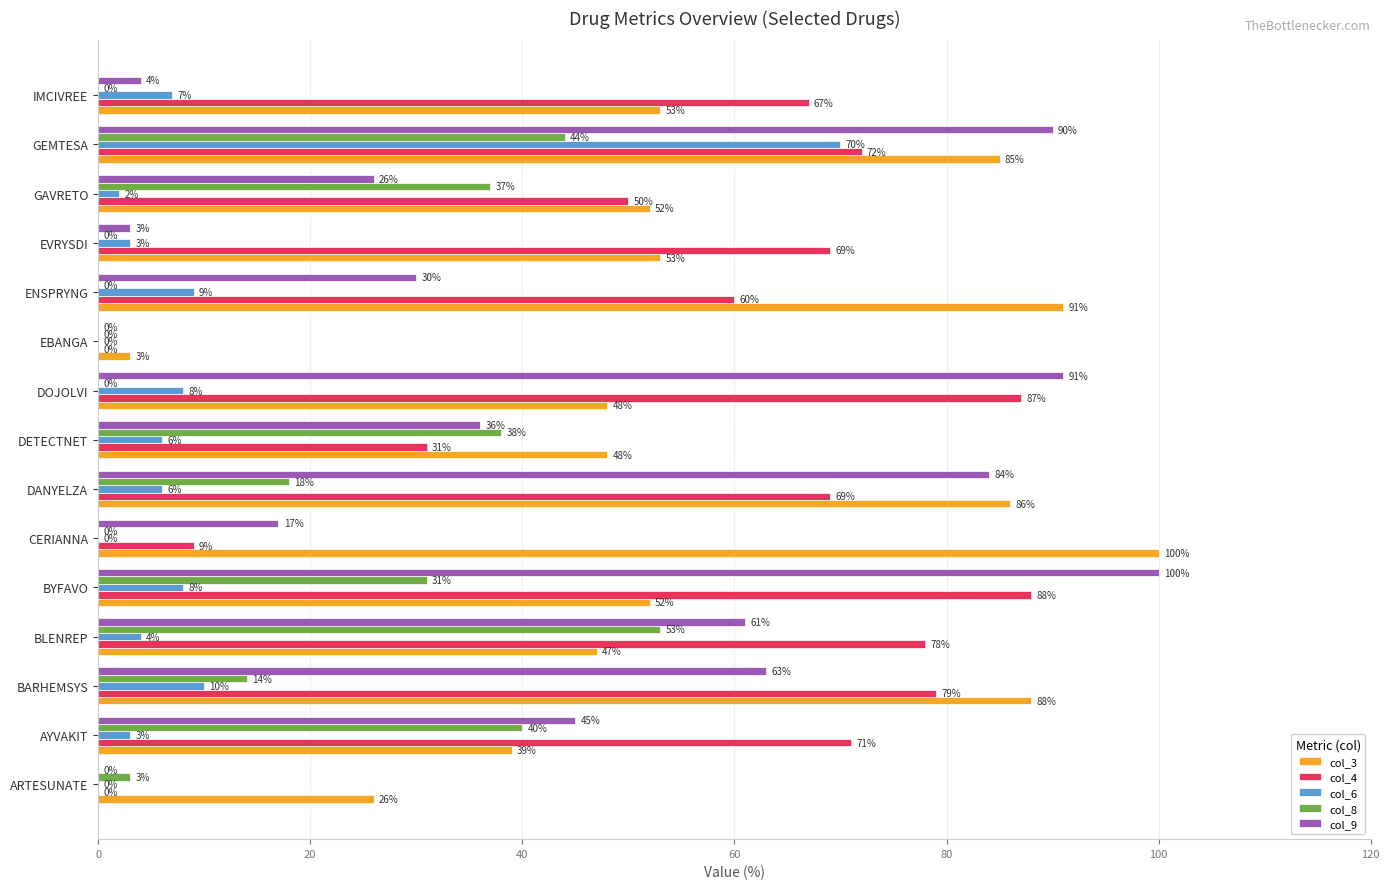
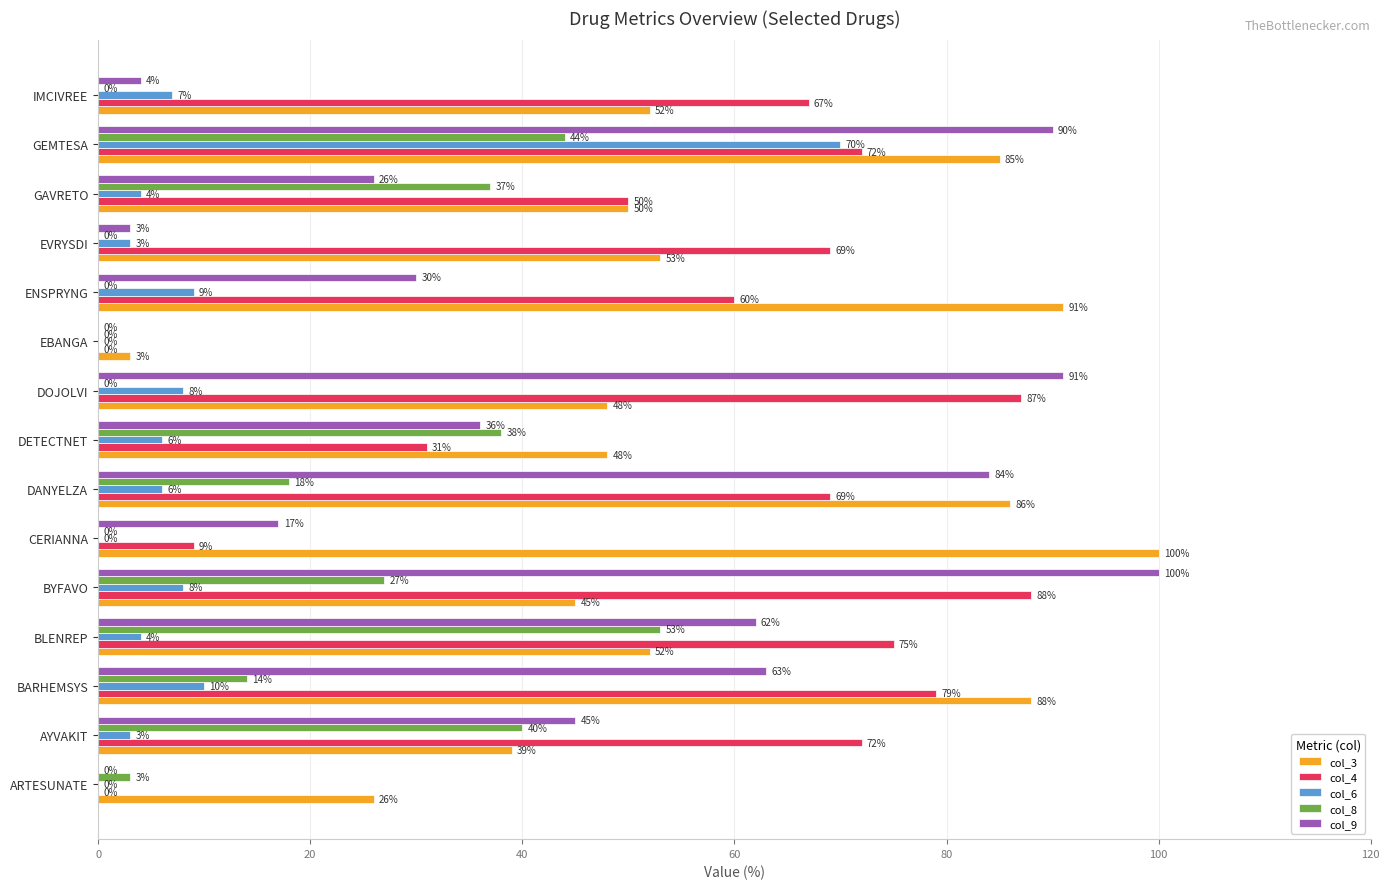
  {
    "col_3": {
-     "IMCIVREE": "53%",
+     "IMCIVREE": "52%",
      "GEMTESA": "85%",
-     "GAVRETO": "52%",
+     "GAVRETO": "50%",
      "EVRYSDI": "53%",
      "ENSPRYNG": "91%",
      "EBANGA": "3%",
      "DOJOLVI": "48%",
      "DETECTNET": "48%",
      "DANYELZA": "86%",
      "CERIANNA": "100%",
-     "BYFAVO": "52%",
-     "BLENREP": "47%",
+     "BYFAVO": "45%",
+     "BLENREP": "52%",
      "BARHEMSYS": "88%",
      "AYVAKIT": "39%",
      "ARTESUNATE": "26%"
    },
    "col_4": {
      "IMCIVREE": "67%",
      "GEMTESA": "72%",
      "GAVRETO": "50%",
      "EVRYSDI": "69%",
      "ENSPRYNG": "60%",
      "DOJOLVI": "87%",
      "DETECTNET": "31%",
      "DANYELZA": "69%",
      "CERIANNA": "9%",
      "BYFAVO": "88%",
-     "BLENREP": "78%",
+     "BLENREP": "75%",
      "BARHEMSYS": "79%",
-     "AYVAKIT": "71%"
+     "AYVAKIT": "72%"
    },
    "col_6": {
      "IMCIVREE": "7%",
      "GEMTESA": "70%",
-     "GAVRETO": "2%",
+     "GAVRETO": "4%",
      "EVRYSDI": "3%",
      "ENSPRYNG": "9%",
      "DOJOLVI": "8%",
      "DETECTNET": "6%",
      "DANYELZA": "6%",
      "BYFAVO": "8%",
      "BLENREP": "4%",
      "BARHEMSYS": "10%",
      "AYVAKIT": "3%"
    },
    "col_8": {
      "IMCIVREE": "0%",
      "GEMTESA": "44%",
      "GAVRETO": "37%",
      "EVRYSDI": "0%",
      "ENSPRYNG": "0%",
      "DOJOLVI": "0%",
      "DETECTNET": "38%",
      "DANYELZA": "18%",
-     "BYFAVO": "31%",
+     "BYFAVO": "27%",
      "BLENREP": "53%",
      "BARHEMSYS": "14%",
      "AYVAKIT": "40%",
      "ARTESUNATE": "3%"
    },
    "col_9": {
      "IMCIVREE": "4%",
      "GEMTESA": "90%",
      "GAVRETO": "26%",
      "EVRYSDI": "3%",
      "ENSPRYNG": "30%",
      "DOJOLVI": "91%",
      "DETECTNET": "36%",
      "DANYELZA": "84%",
      "CERIANNA": "17%",
      "BYFAVO": "100%",
-     "BLENREP": "61%",
+     "BLENREP": "62%",
      "BARHEMSYS": "63%",
      "AYVAKIT": "45%",
      "ARTESUNATE": "0%"
    }
  }
